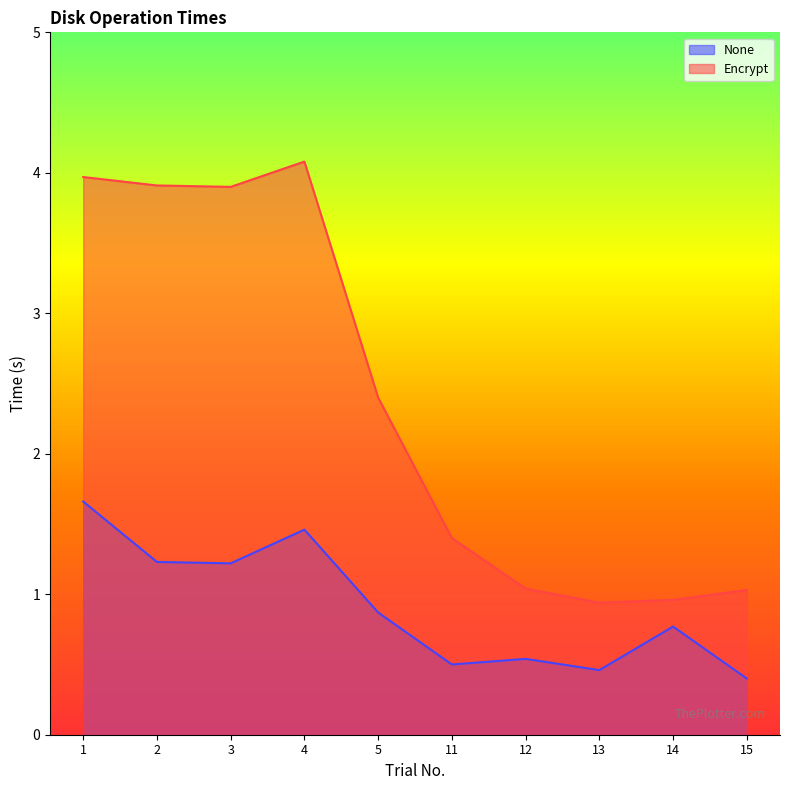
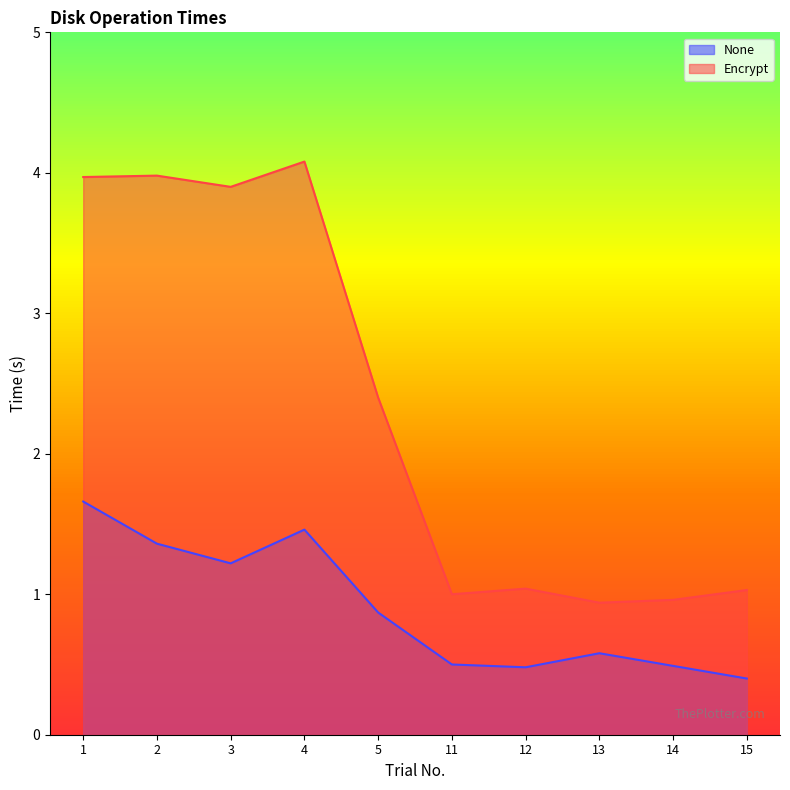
  {
    "None": {
      "1": 1.66,
-     "2": 1.23,
+     "2": 1.36,
      "3": 1.22,
      "4": 1.46,
      "5": 0.87,
      "11": 0.50,
-     "12": 0.54,
-     "13": 0.46,
-     "14": 0.77,
+     "12": 0.48,
+     "13": 0.58,
+     "14": 0.49,
      "15": 0.40
    },
    "Encrypt": {
      "1": 3.97,
-     "2": 3.91,
+     "2": 3.98,
      "3": 3.90,
      "4": 4.08,
      "5": 2.40,
-     "11": 1.4,
+     "11": 1.0,
      "12": 1.04,
      "13": 0.94,
      "14": 0.96,
      "15": 1.03
    }
  }
